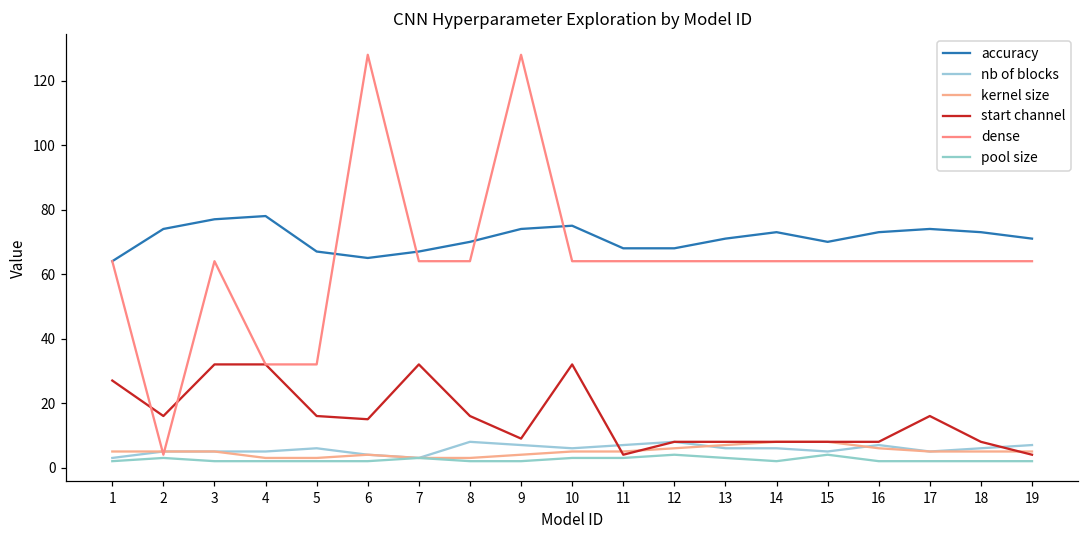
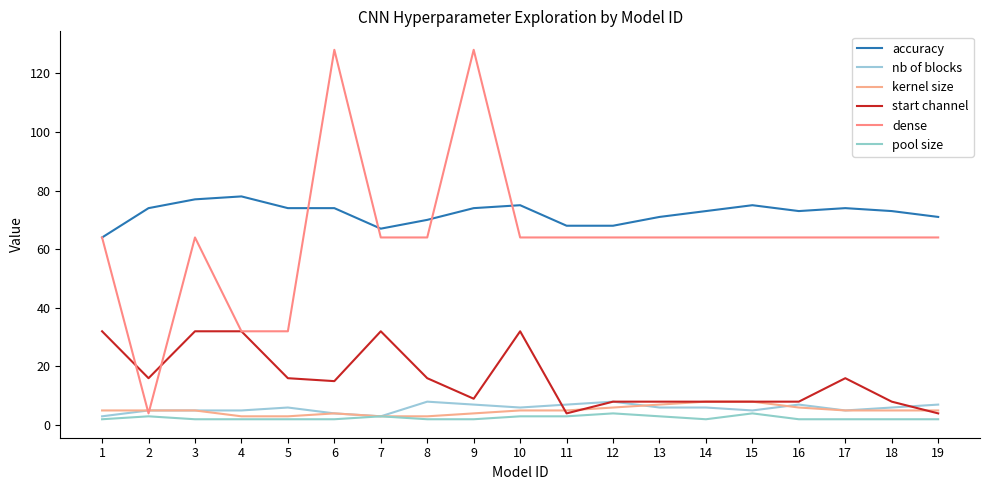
  {
    "accuracy": {
      "2": 74,
      "3": 77,
      "4": 78,
-     "5": 67,
-     "6": 65,
+     "5": 74,
+     "6": 74,
      "7": 67,
      "8": 70,
      "9": 74,
      "10": 75,
      "11": 68,
      "12": 68,
      "13": 71,
      "14": 73,
-     "15": 70,
+     "15": 75,
      "16": 73,
      "17": 74,
      "18": 73,
      "19": 71
    },
    "start channel": {
-     "1": 27,
+     "1": 32,
      "2": 16,
      "3": 32,
      "5": 16,
      "6": 15,
      "7": 32,
      "8": 16,
      "9": 9,
      "10": 32,
      "11": 4,
      "13": 8,
      "16": 8,
      "17": 16,
      "18": 8,
      "19": 4
    }
  }
